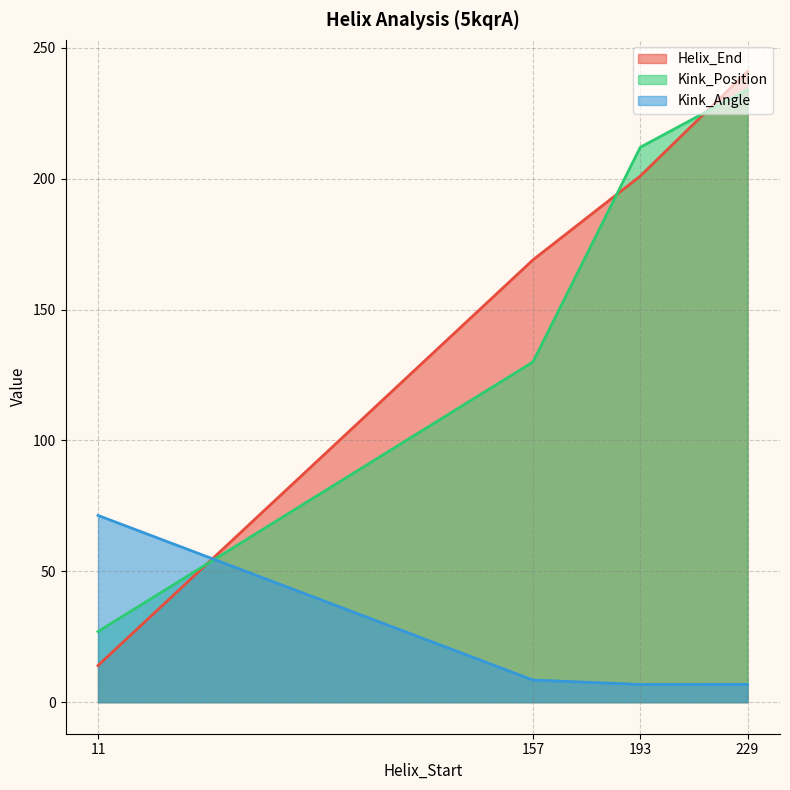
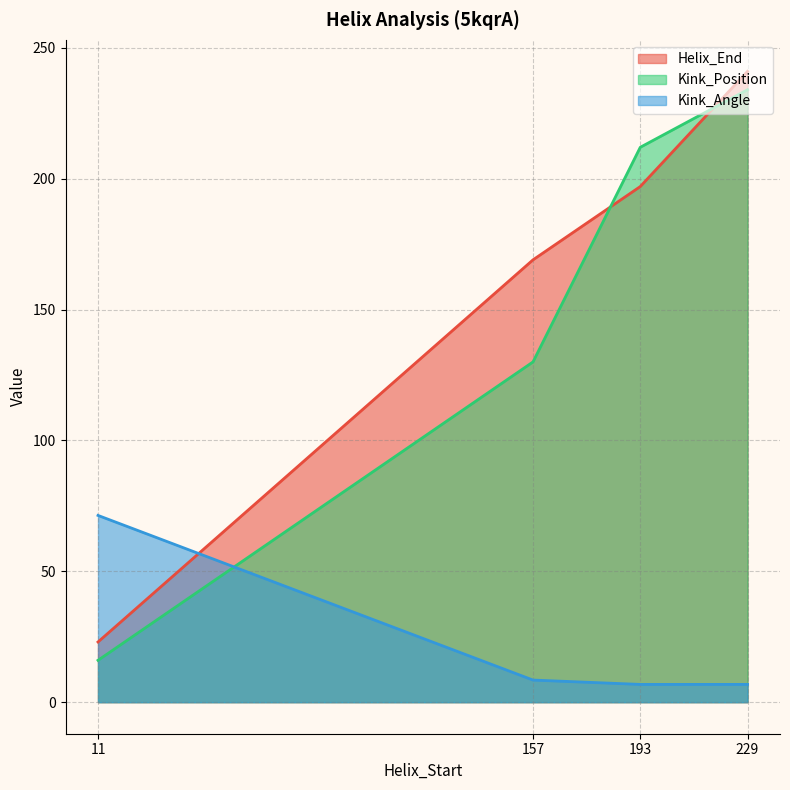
  {
    "Helix_End": {
-     "11": 14,
+     "11": 23,
      "157": 169,
-     "193": 201
+     "193": 197
    },
    "Kink_Position": {
-     "11": 27,
+     "11": 16,
      "157": 130,
      "193": 212
    },
    "Kink_Angle": {
      "11": 71,
      "157": 8,
      "193": 7,
      "229": 7
    }
  }
